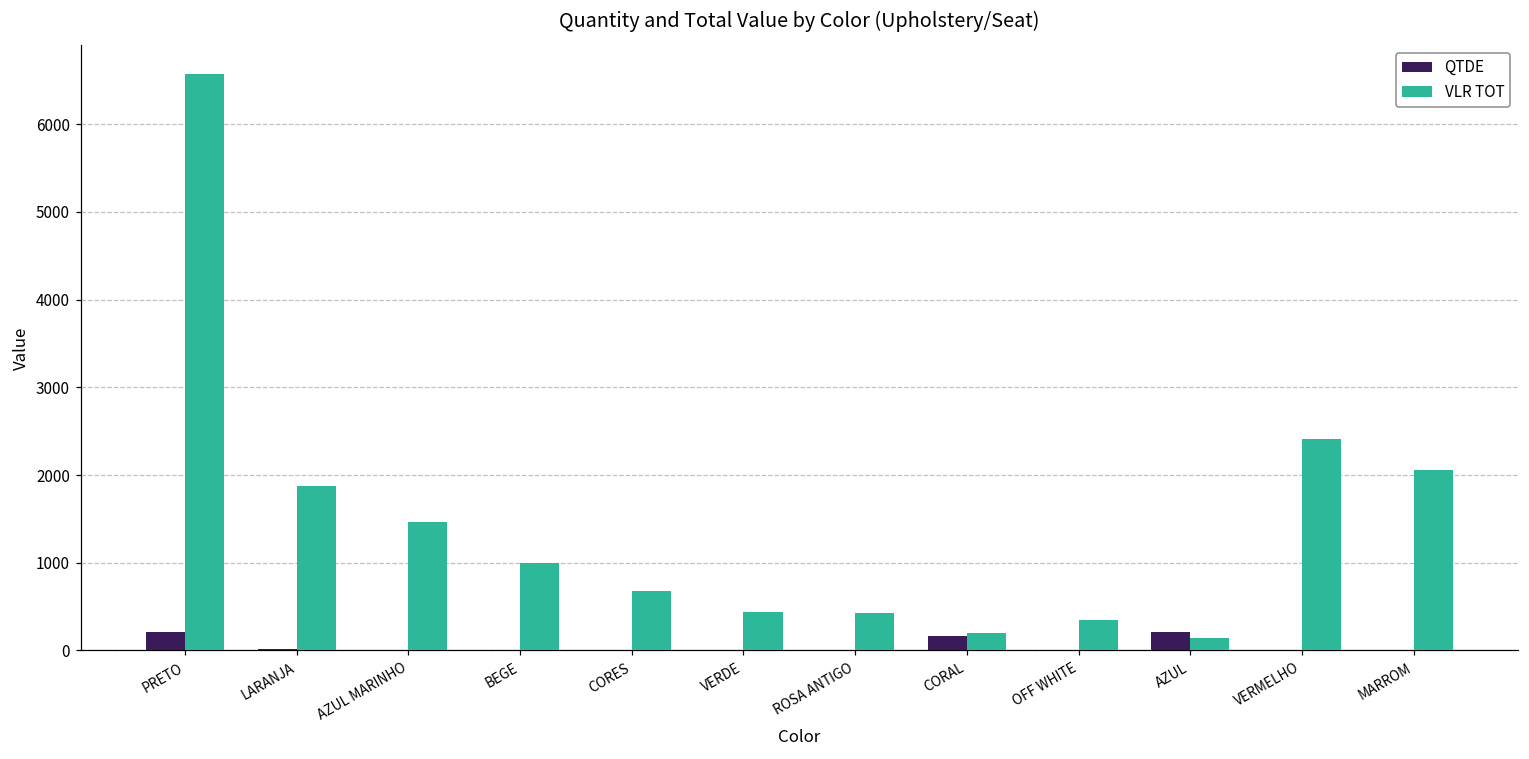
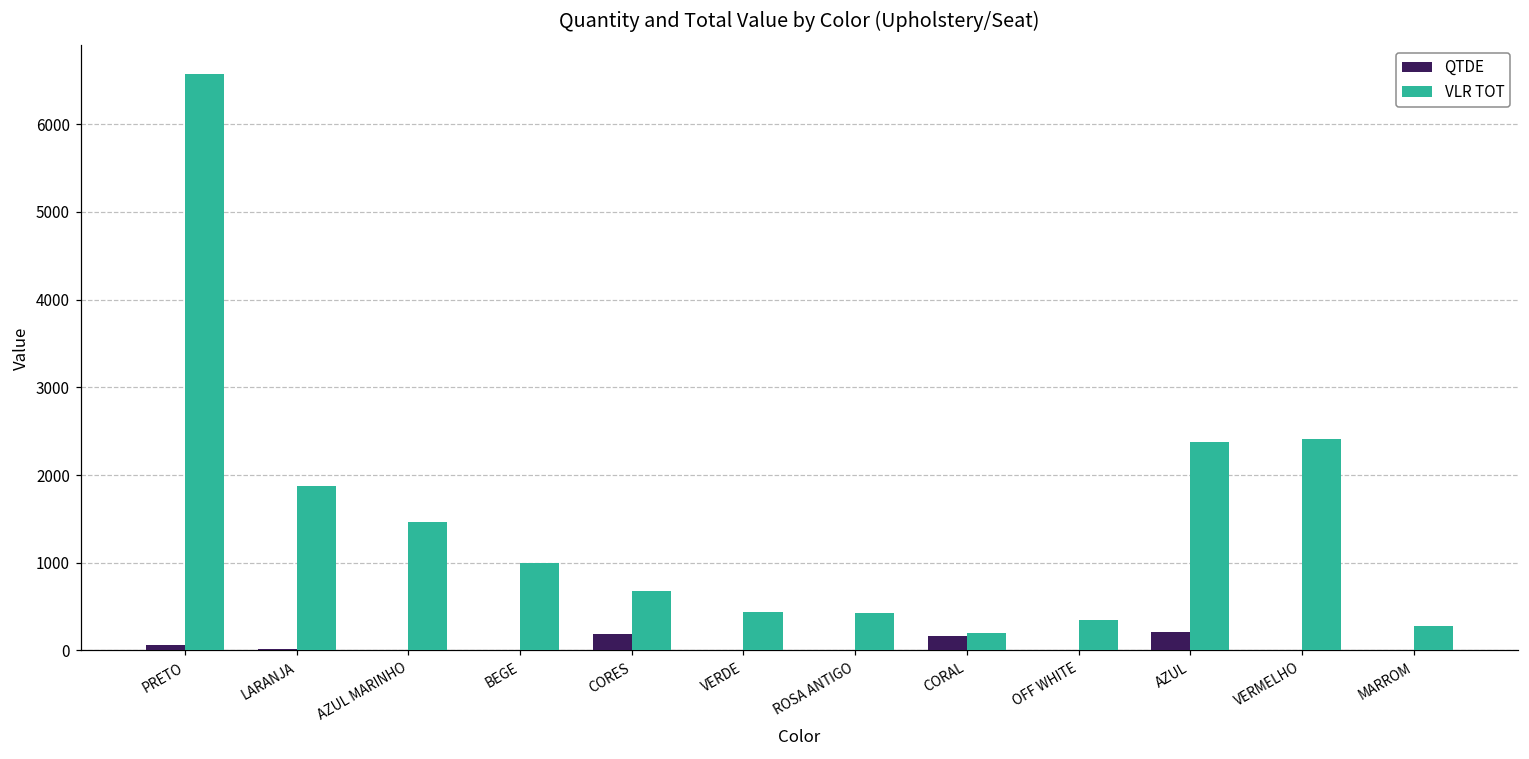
  {
    "QTDE": {
-     "PRETO": 200,
-     "CORES": 0,
+     "PRETO": 100,
+     "CORES": 200,
      "CORAL": 200,
      "AZUL": 200
    },
    "VLR TOT": {
      "PRETO": 6600,
      "LARANJA": 1900,
      "AZUL MARINHO": 1500,
      "BEGE": 1000,
      "CORES": 700,
      "VERDE": 400,
      "ROSA ANTIGO": 400,
      "CORAL": 200,
      "OFF WHITE": 300,
-     "AZUL": 100,
+     "AZUL": 2400,
      "VERMELHO": 2400,
-     "MARROM": 2100
+     "MARROM": 300
    }
  }
